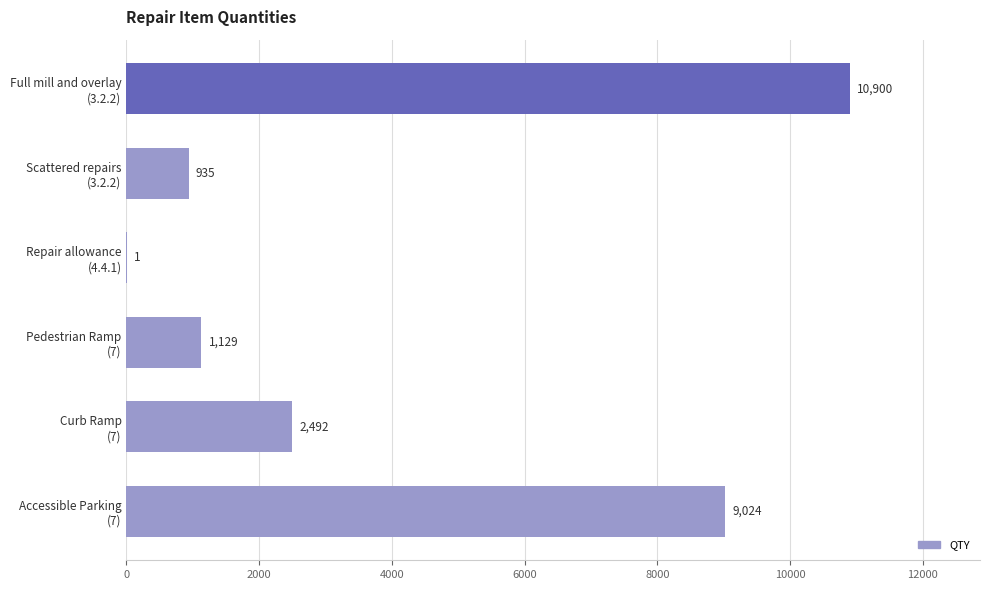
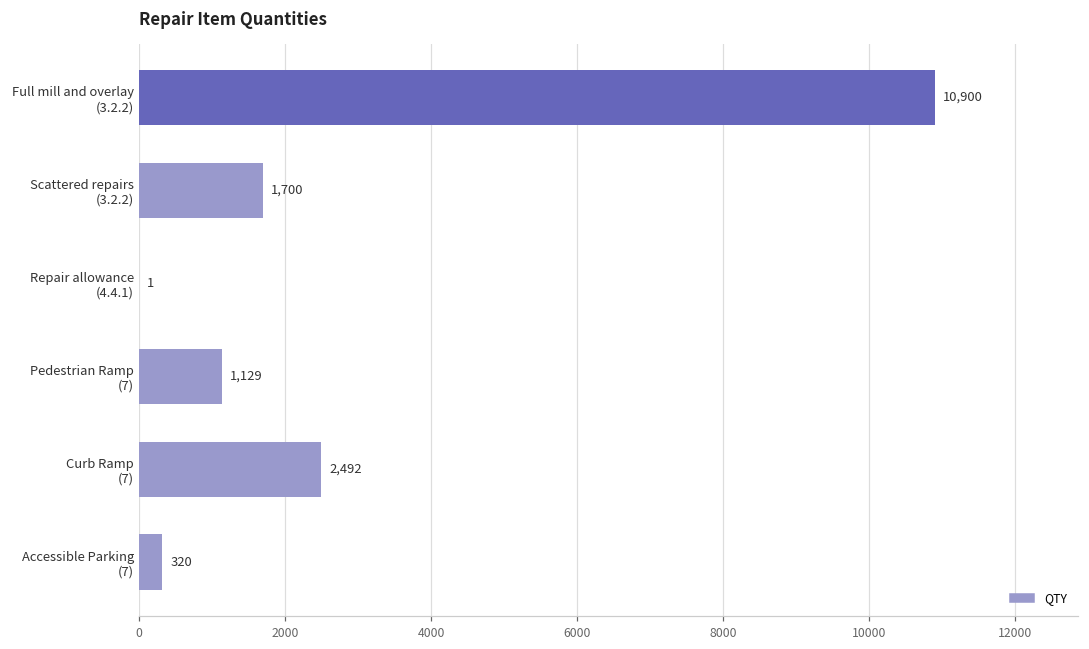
  {
    "Full mill and overlay (3.2.2)": "10,900",
-   "Scattered repairs (3.2.2)": "935",
+   "Scattered repairs (3.2.2)": "1,700",
    "Repair allowance (4.4.1)": "1",
    "Pedestrian Ramp (7)": "1,129",
    "Curb Ramp (7)": "2,492",
-   "Accessible Parking (7)": "9,024"
+   "Accessible Parking (7)": "320"
  }
